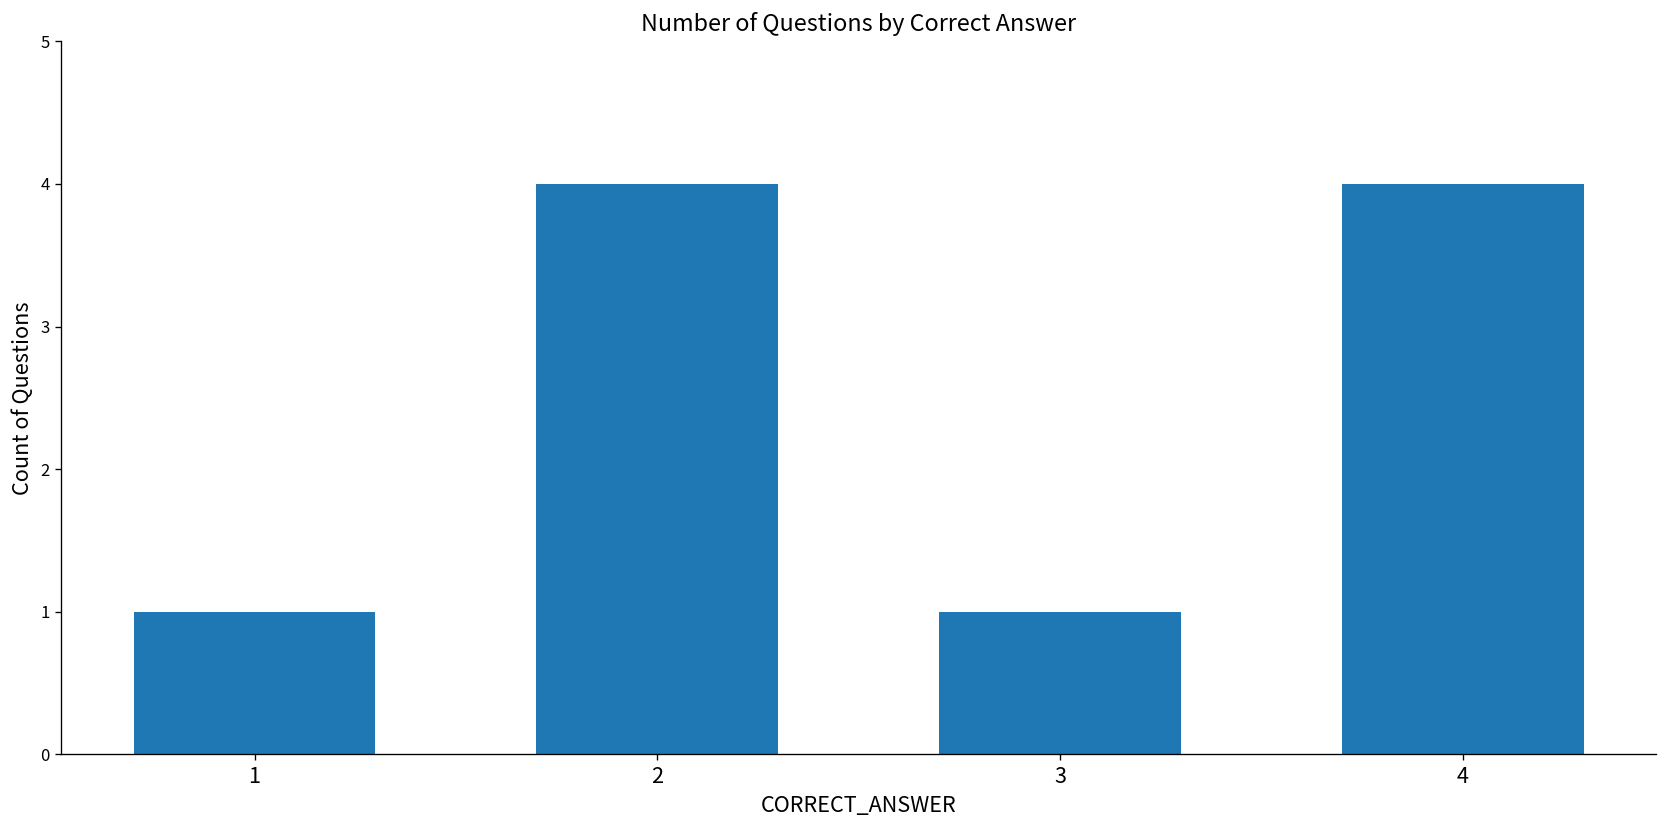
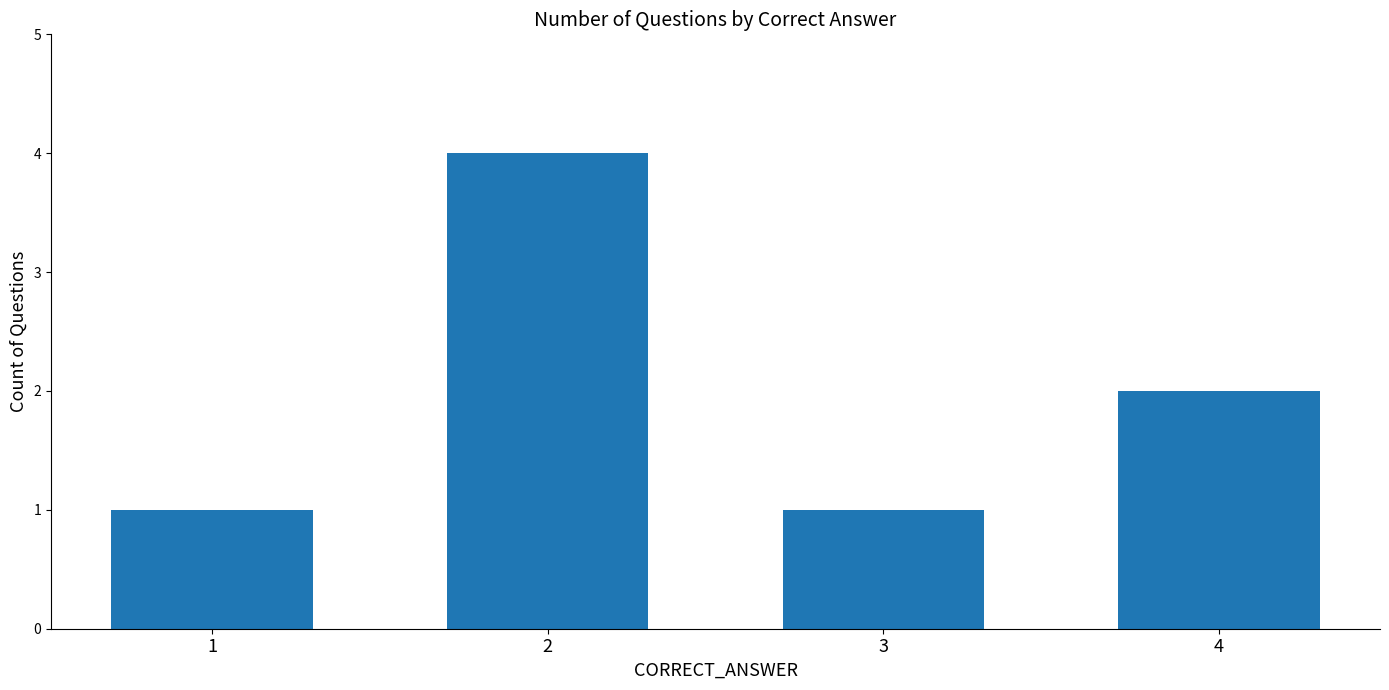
  {
    "1": 1,
    "2": 4,
    "3": 1,
-   "4": 4
+   "4": 2
  }
